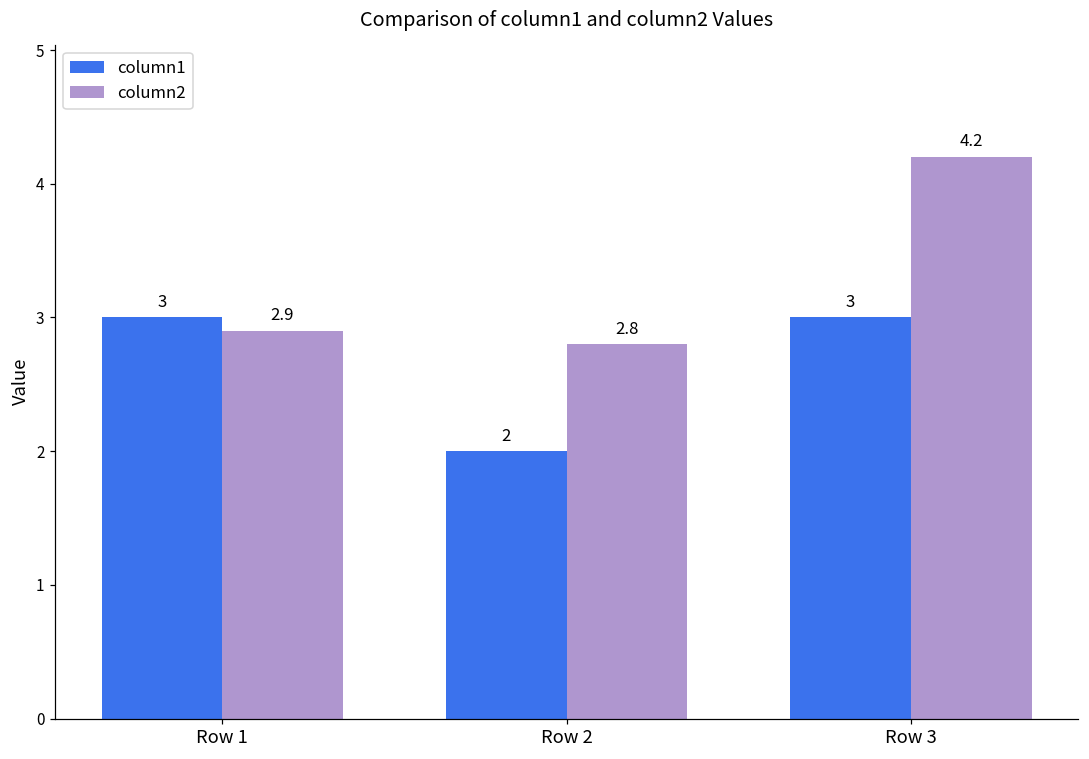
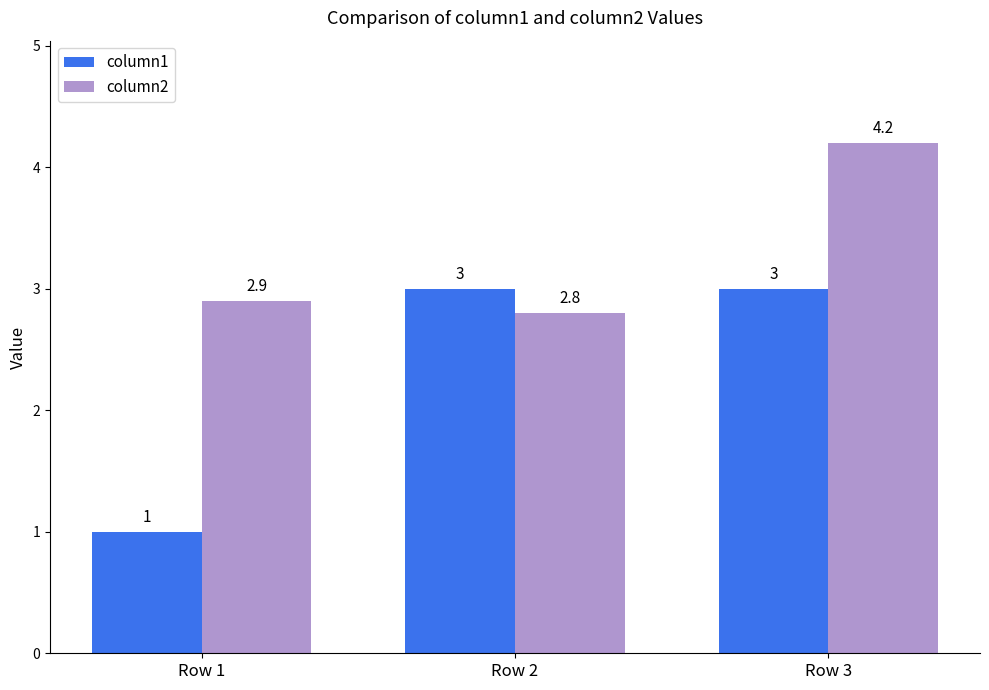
  {
    "column1": {
-     "Row 1": 3,
-     "Row 2": 2,
+     "Row 1": 1,
+     "Row 2": 3,
      "Row 3": 3
    },
    "column2": {
      "Row 1": 2.9,
      "Row 2": 2.8,
      "Row 3": 4.2
    }
  }
